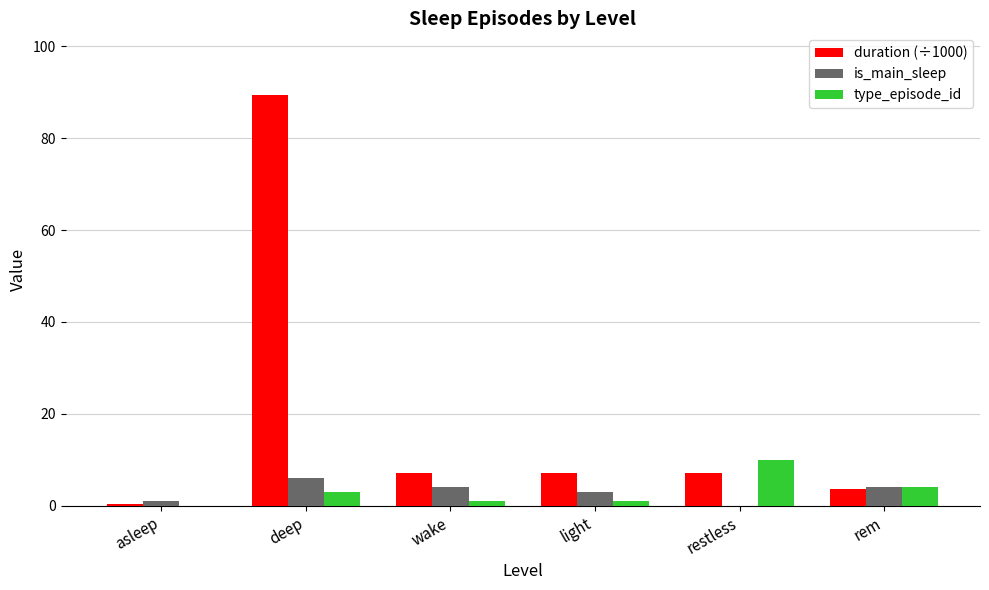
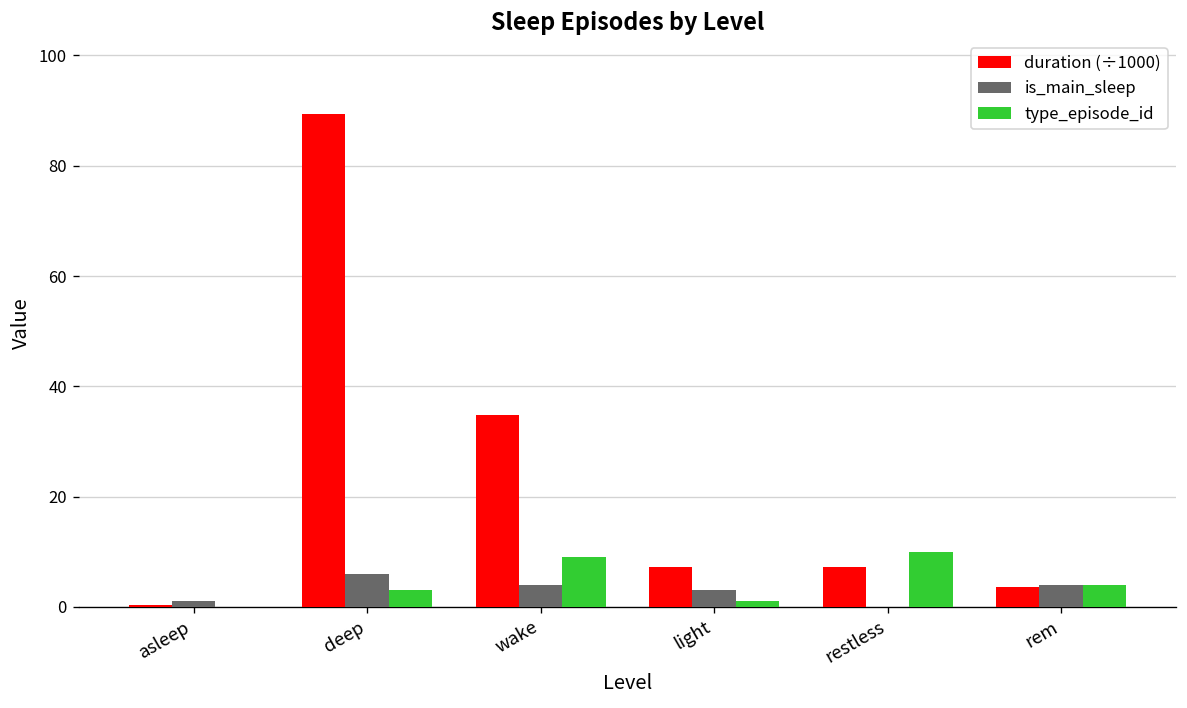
  {
    "duration (÷1000)": {
      "deep": 89,
-     "wake": 7,
+     "wake": 35,
      "light": 7,
      "restless": 7,
      "rem": 4
    },
    "is_main_sleep": {
      "asleep": 1,
      "deep": 6,
      "wake": 4,
      "light": 3,
      "restless": 0,
      "rem": 4
    },
    "type_episode_id": {
      "asleep": 0,
      "deep": 3,
-     "wake": 1,
+     "wake": 9,
      "light": 1,
      "restless": 10,
      "rem": 4
    }
  }
